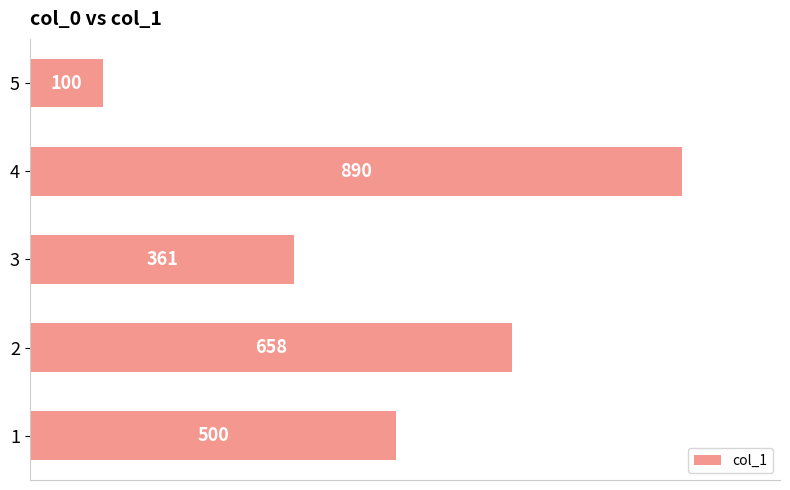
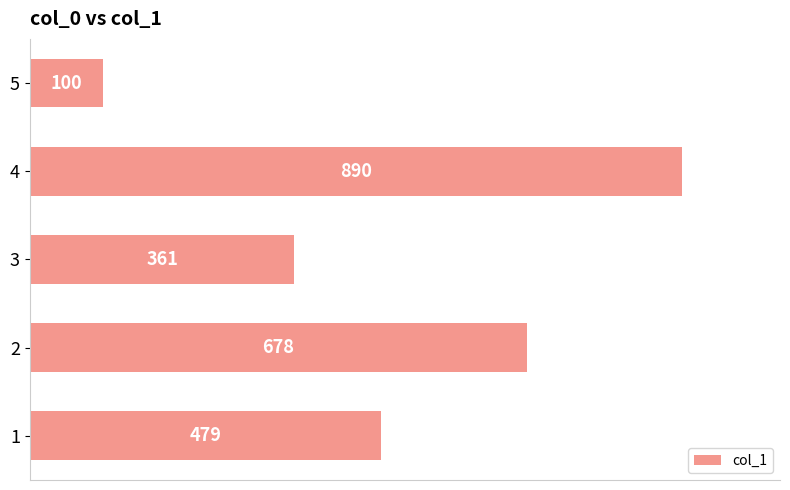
  {
    "5": 100,
    "4": 890,
    "3": 361,
-   "2": 658,
-   "1": 500
+   "2": 678,
+   "1": 479
  }
